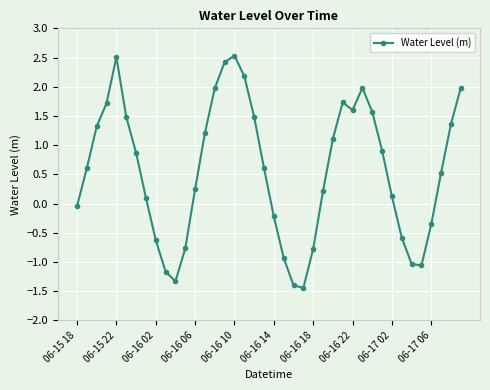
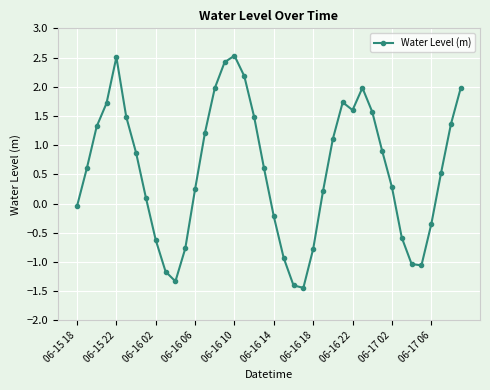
  {
    "06-15 18": 0.0,
    "06-15 22": 2.5,
    "06-16 02": -0.6,
    "06-16 06": 0.2,
    "06-16 10": 2.5,
    "06-16 14": -0.2,
    "06-16 18": -0.8,
    "06-16 22": 1.6,
-   "06-17 02": 0.1,
+   "06-17 02": 0.3,
    "06-17 06": -0.4
  }
